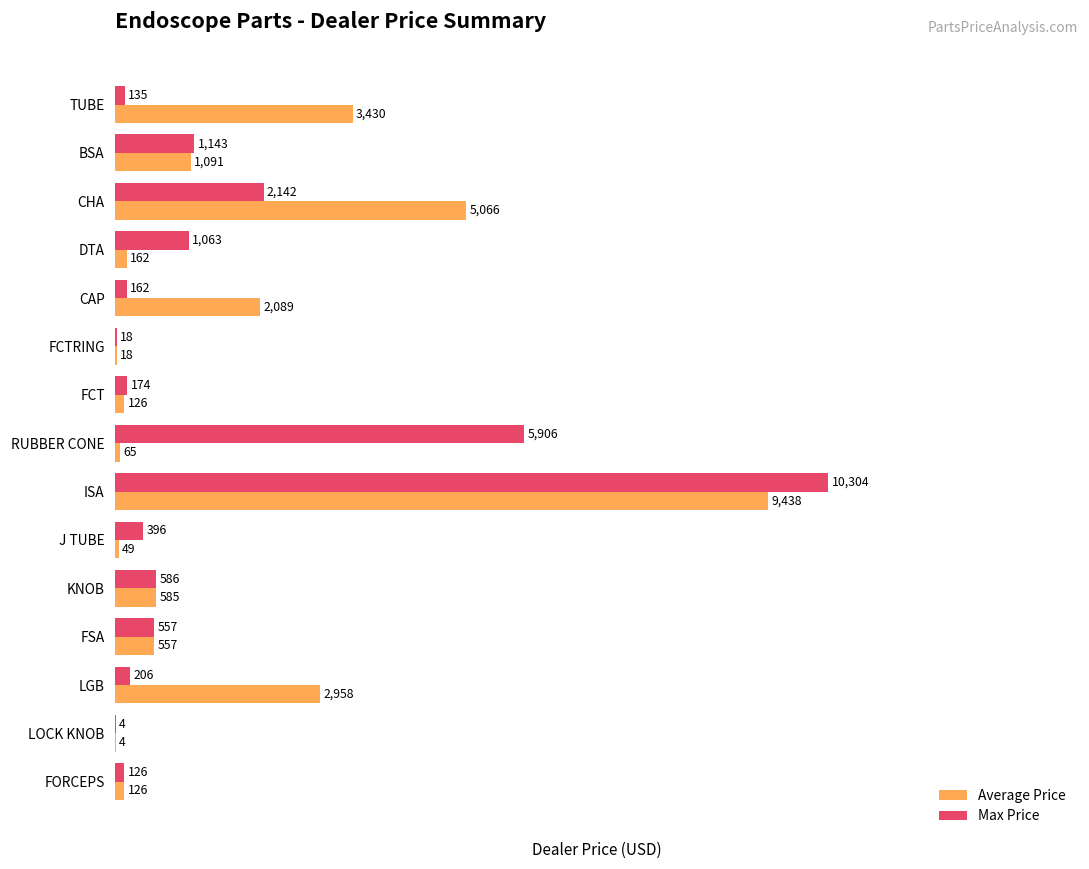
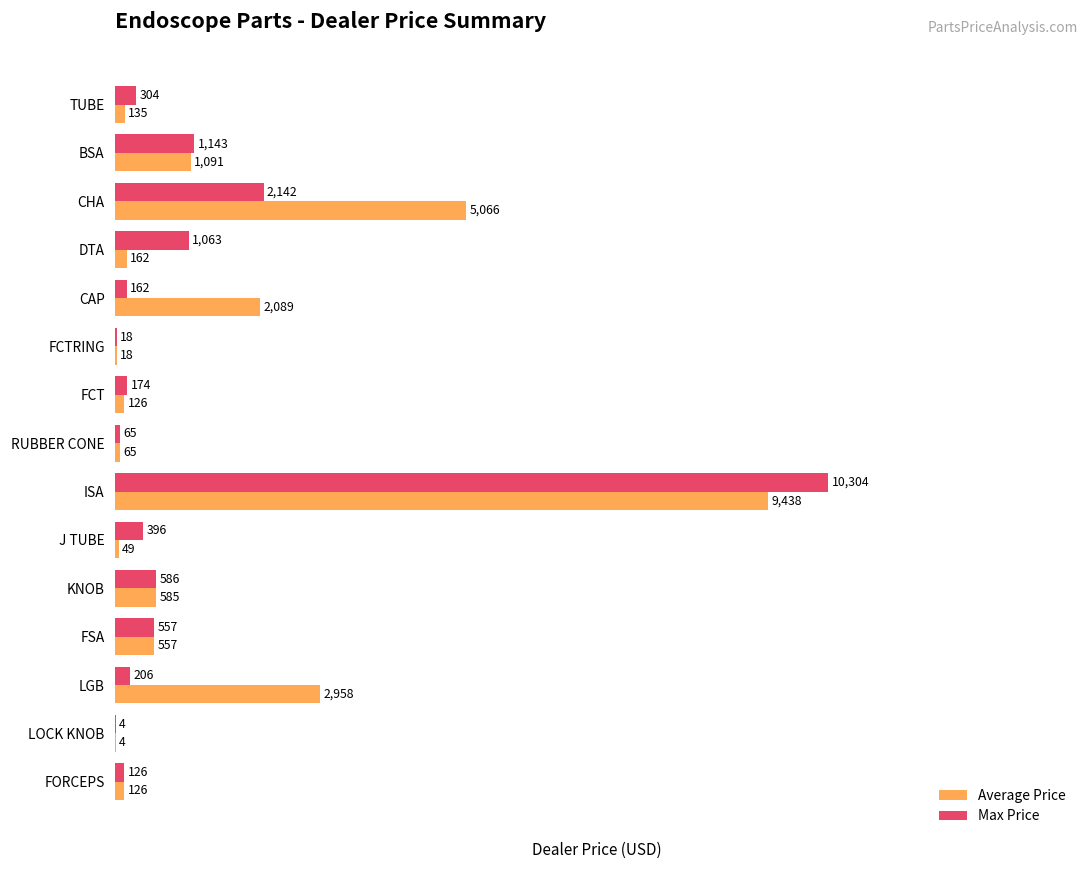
  {
    "Average Price": {
-     "TUBE": "3,430",
+     "TUBE": "135",
      "BSA": "1,091",
      "CHA": "5,066",
      "DTA": "162",
      "CAP": "2,089",
      "FCTRING": "18",
      "FCT": "126",
      "RUBBER CONE": "65",
      "ISA": "9,438",
      "J TUBE": "49",
      "KNOB": "585",
      "FSA": "557",
      "LGB": "2,958",
      "LOCK KNOB": "4",
      "FORCEPS": "126"
    },
    "Max Price": {
-     "TUBE": "135",
+     "TUBE": "304",
      "BSA": "1,143",
      "CHA": "2,142",
      "DTA": "1,063",
      "CAP": "162",
      "FCTRING": "18",
      "FCT": "174",
-     "RUBBER CONE": "5,906",
+     "RUBBER CONE": "65",
      "ISA": "10,304",
      "J TUBE": "396",
      "KNOB": "586",
      "FSA": "557",
      "LGB": "206",
      "LOCK KNOB": "4",
      "FORCEPS": "126"
    }
  }
